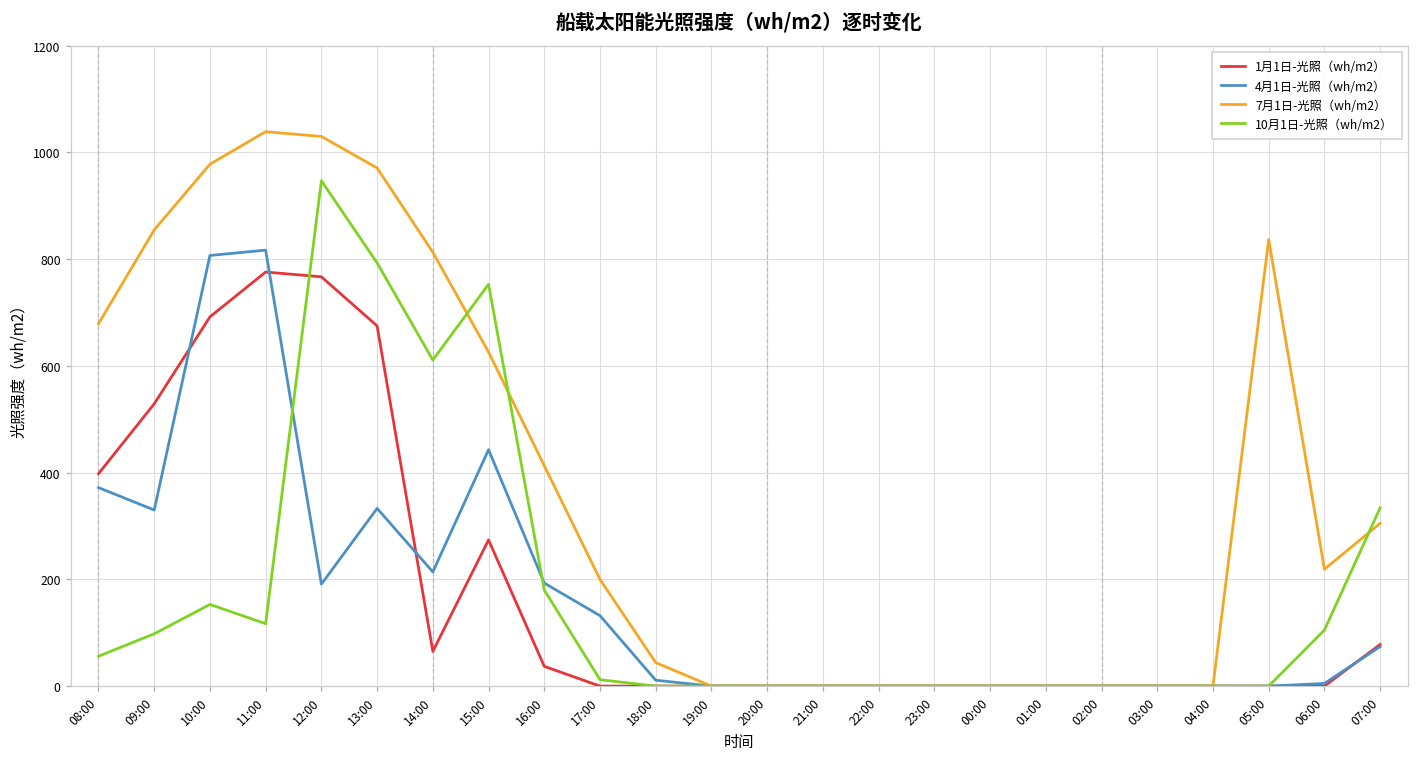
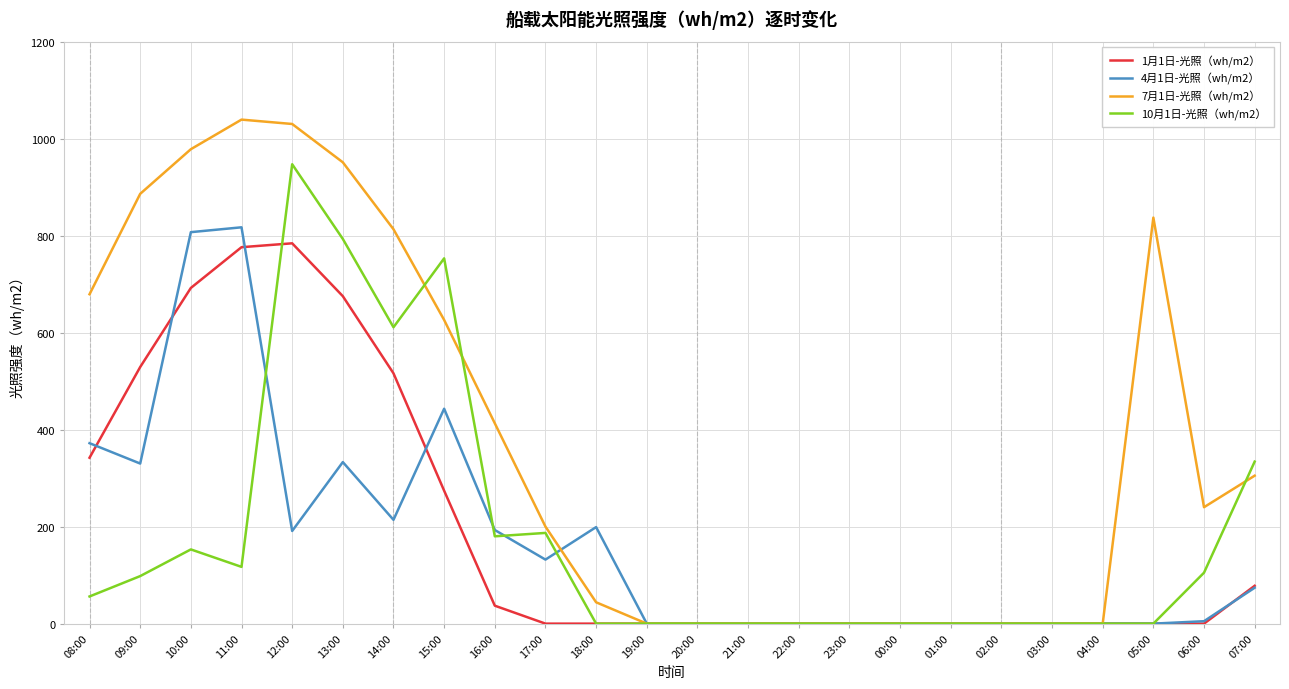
  {
    "1月1日-光照（wh/m2）": {
-     "08:00": 400,
+     "08:00": 340,
      "09:00": 530,
      "10:00": 690,
      "11:00": 780,
-     "12:00": 770,
+     "12:00": 780,
      "13:00": 680,
-     "14:00": 70,
+     "14:00": 520,
      "15:00": 270,
      "16:00": 40,
      "17:00": 0
    },
    "4月1日-光照（wh/m2）": {
      "08:00": 370,
      "09:00": 330,
      "10:00": 810,
      "11:00": 820,
      "12:00": 190,
      "13:00": 330,
      "14:00": 210,
      "15:00": 440,
      "16:00": 190,
      "17:00": 130,
-     "18:00": 10
+     "18:00": 200
    },
    "7月1日-光照（wh/m2）": {
      "08:00": 680,
-     "09:00": 860,
+     "09:00": 890,
      "10:00": 980,
      "11:00": 1040,
      "12:00": 1030,
-     "13:00": 970,
+     "13:00": 950,
      "14:00": 810,
      "15:00": 630,
      "16:00": 410,
      "17:00": 200,
      "18:00": 40,
      "05:00": 840,
-     "06:00": 220,
+     "06:00": 240,
      "07:00": 310
    },
    "10月1日-光照（wh/m2）": {
      "08:00": 60,
      "09:00": 100,
      "10:00": 150,
      "11:00": 120,
      "12:00": 950,
      "13:00": 790,
      "14:00": 610,
      "15:00": 750,
      "16:00": 180,
-     "17:00": 10,
+     "17:00": 190,
      "06:00": 110,
      "07:00": 330
    }
  }
